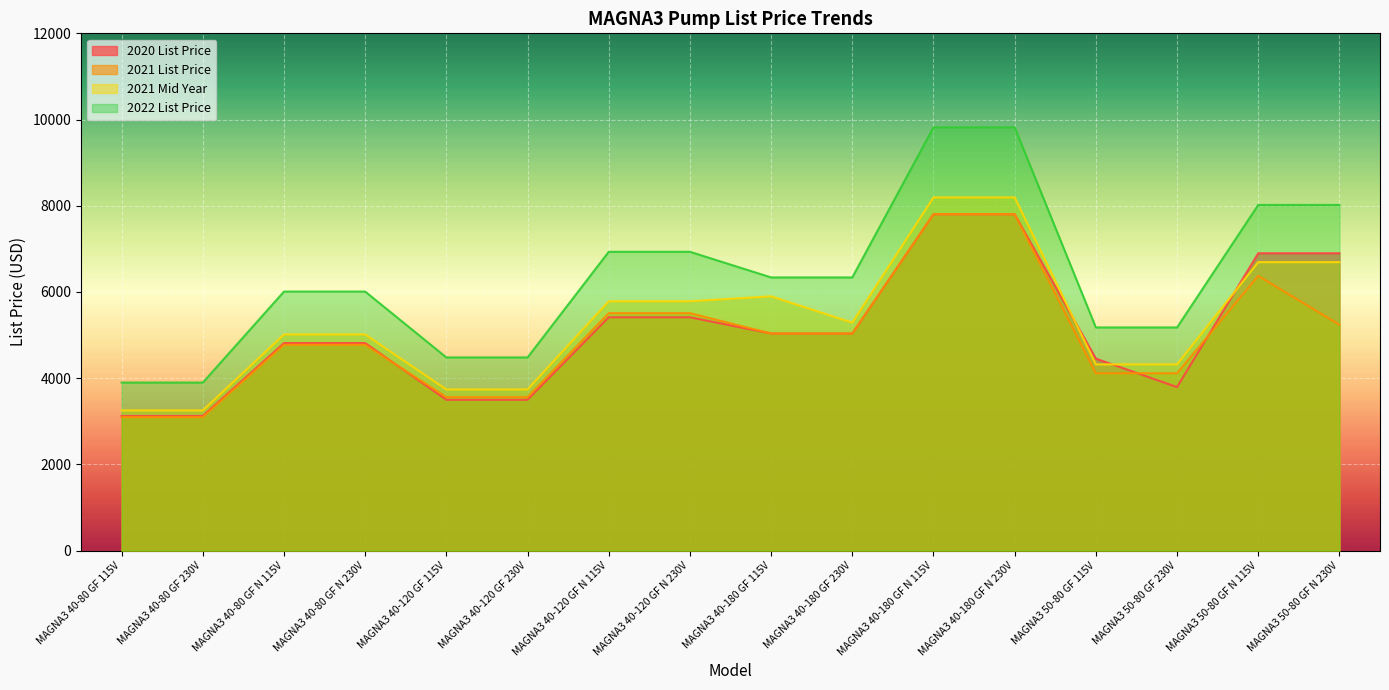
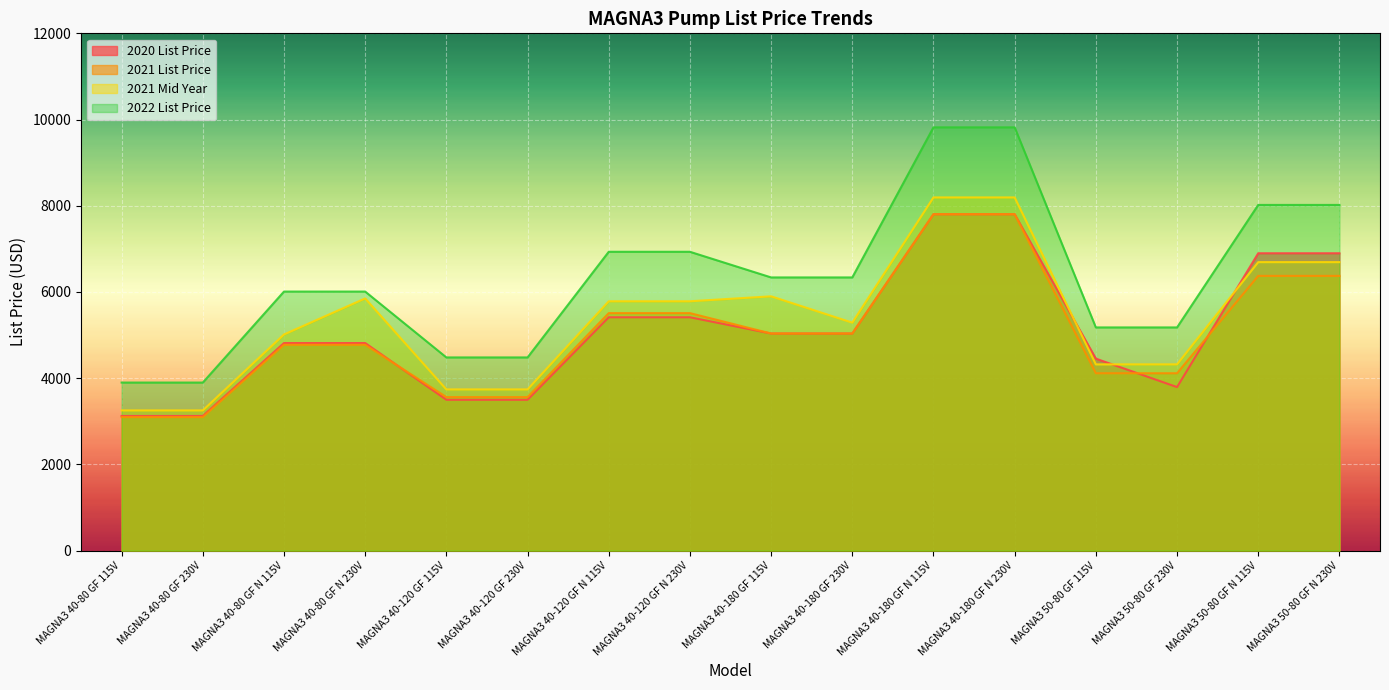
  {
    "2020 List Price": {
      "MAGNA3 40-120 GF 115V": 3500,
      "MAGNA3 40-120 GF 230V": 3500,
      "MAGNA3 40-120 GF N 115V": 5400,
      "MAGNA3 40-120 GF N 230V": 5400,
      "MAGNA3 50-80 GF 115V": 4500,
      "MAGNA3 50-80 GF 230V": 3800,
      "MAGNA3 50-80 GF N 115V": 6900,
      "MAGNA3 50-80 GF N 230V": 6900
    },
    "2021 List Price": {
      "MAGNA3 40-120 GF 115V": 3600,
      "MAGNA3 40-120 GF 230V": 3600,
      "MAGNA3 40-120 GF N 115V": 5500,
      "MAGNA3 40-120 GF N 230V": 5500,
      "MAGNA3 50-80 GF 115V": 4100,
      "MAGNA3 50-80 GF 230V": 4100,
      "MAGNA3 50-80 GF N 115V": 6400,
-     "MAGNA3 50-80 GF N 230V": 5200
+     "MAGNA3 50-80 GF N 230V": 6400
    },
    "2021 Mid Year": {
      "MAGNA3 40-80 GF 115V": 3300,
      "MAGNA3 40-80 GF 230V": 3300,
      "MAGNA3 40-80 GF N 115V": 5000,
-     "MAGNA3 40-80 GF N 230V": 5000,
+     "MAGNA3 40-80 GF N 230V": 5900,
      "MAGNA3 40-120 GF 115V": 3700,
      "MAGNA3 40-120 GF 230V": 3700,
      "MAGNA3 40-120 GF N 115V": 5800,
      "MAGNA3 40-120 GF N 230V": 5800,
      "MAGNA3 40-180 GF 115V": 5900,
      "MAGNA3 40-180 GF 230V": 5300,
      "MAGNA3 40-180 GF N 115V": 8200,
      "MAGNA3 40-180 GF N 230V": 8200,
      "MAGNA3 50-80 GF 115V": 4300,
      "MAGNA3 50-80 GF 230V": 4300,
      "MAGNA3 50-80 GF N 115V": 6700,
      "MAGNA3 50-80 GF N 230V": 6700
    },
    "2022 List Price": {
      "MAGNA3 40-80 GF 115V": 3900,
      "MAGNA3 40-80 GF 230V": 3900,
      "MAGNA3 40-80 GF N 115V": 6000,
      "MAGNA3 40-80 GF N 230V": 6000,
      "MAGNA3 40-120 GF 115V": 4500,
      "MAGNA3 40-120 GF 230V": 4500,
      "MAGNA3 40-120 GF N 115V": 6900,
      "MAGNA3 40-120 GF N 230V": 6900,
      "MAGNA3 40-180 GF 115V": 6300,
      "MAGNA3 40-180 GF 230V": 6300,
      "MAGNA3 40-180 GF N 115V": 9800,
      "MAGNA3 40-180 GF N 230V": 9800,
      "MAGNA3 50-80 GF 115V": 5200,
      "MAGNA3 50-80 GF 230V": 5200,
      "MAGNA3 50-80 GF N 115V": 8000,
      "MAGNA3 50-80 GF N 230V": 8000
    }
  }
